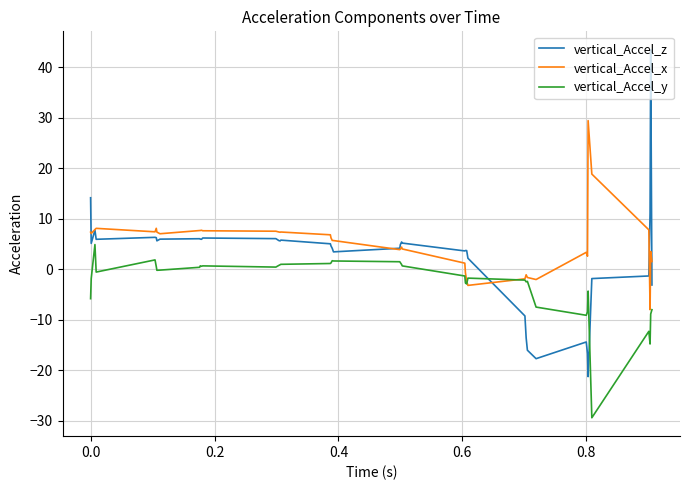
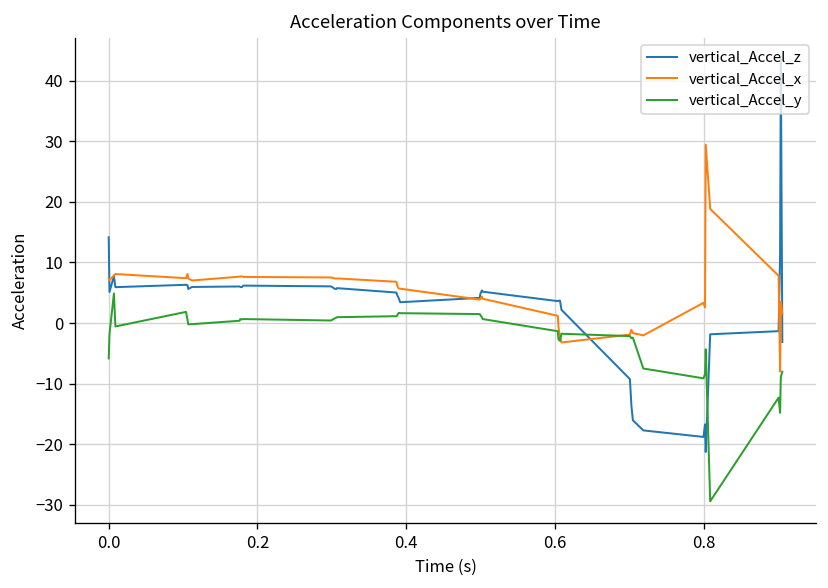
  {
    "vertical_Accel_z": {
      "0.0": 14,
-     "0.8": -14
+     "0.8": -19
    },
    "vertical_Accel_x": {
      "0.0": 7,
      "0.8": 3
    },
    "vertical_Accel_y": {
      "0.0": -6,
      "0.8": -9
    }
  }
